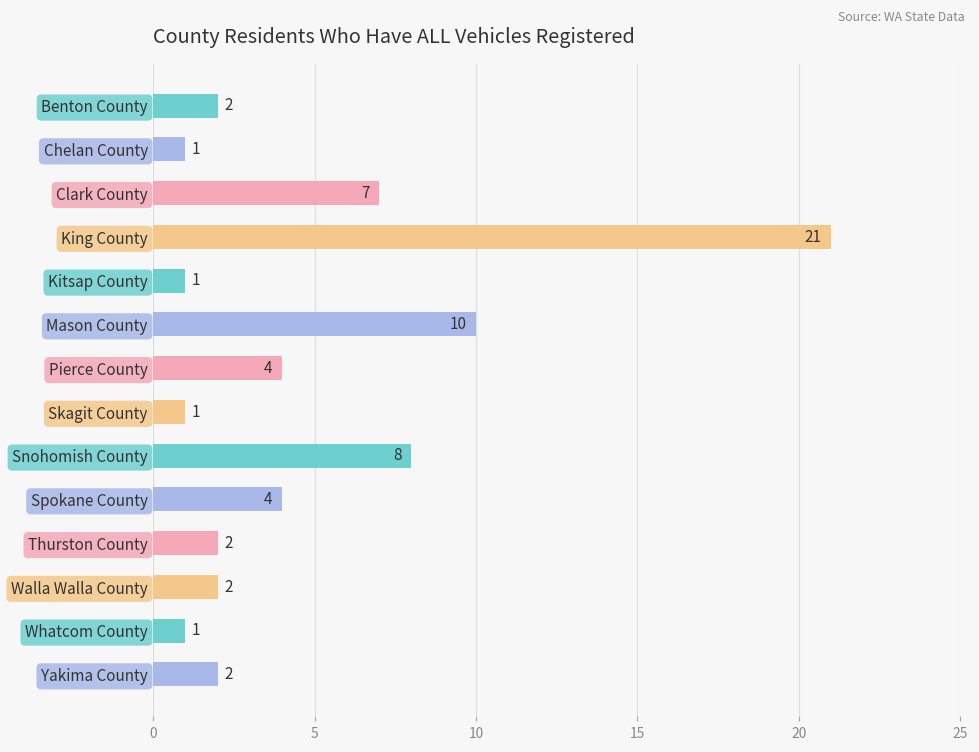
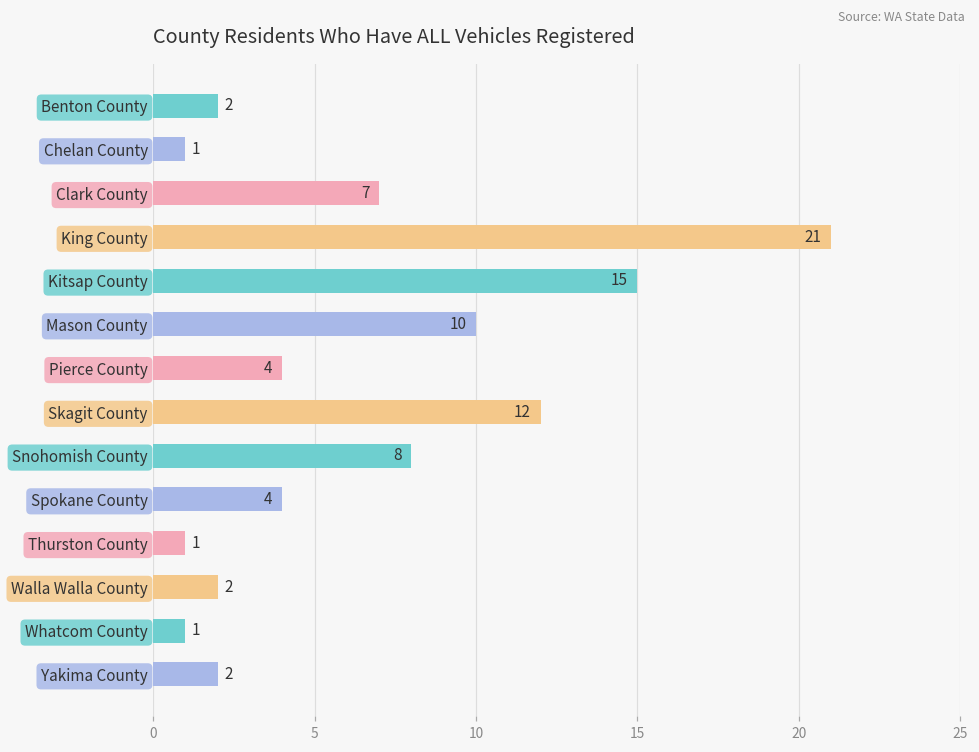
  {
    "Benton County": 2,
    "Chelan County": 1,
    "Clark County": 7,
    "King County": 21,
-   "Kitsap County": 1,
+   "Kitsap County": 15,
    "Mason County": 10,
    "Pierce County": 4,
-   "Skagit County": 1,
+   "Skagit County": 12,
    "Snohomish County": 8,
    "Spokane County": 4,
-   "Thurston County": 2,
+   "Thurston County": 1,
    "Walla Walla County": 2,
    "Whatcom County": 1,
    "Yakima County": 2
  }
